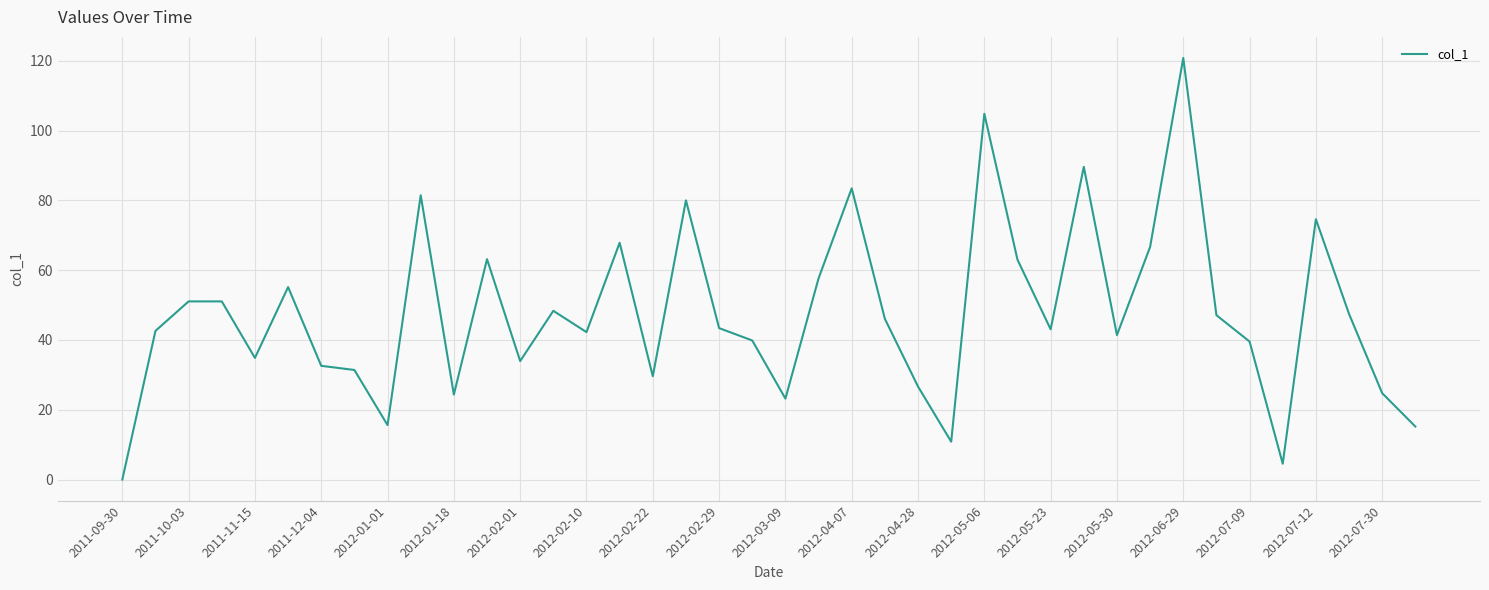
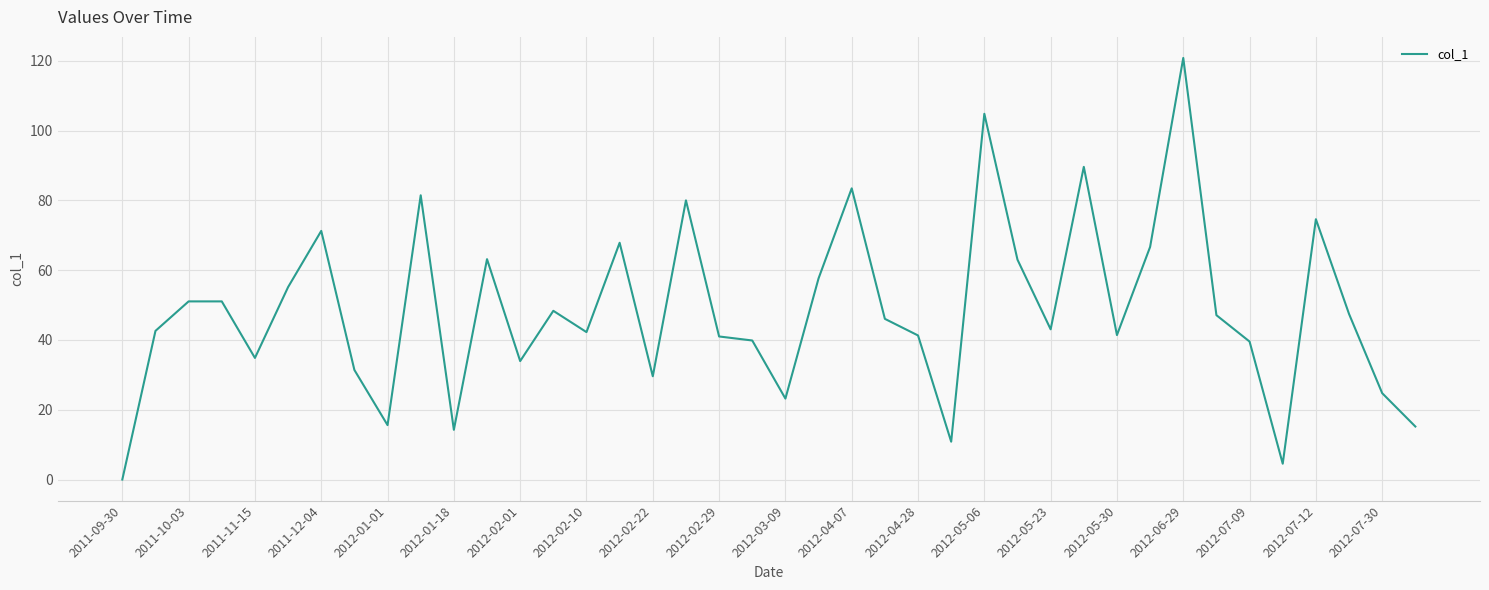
  {
    "2011-09-30": 0,
    "2011-10-03": 51,
    "2011-11-15": 35,
-   "2011-12-04": 33,
+   "2011-12-04": 71,
    "2012-01-01": 16,
-   "2012-01-18": 24,
+   "2012-01-18": 14,
    "2012-02-01": 34,
    "2012-02-10": 42,
    "2012-02-22": 30,
-   "2012-02-29": 43,
+   "2012-02-29": 41,
    "2012-03-09": 23,
    "2012-04-07": 83,
-   "2012-04-28": 27,
+   "2012-04-28": 41,
    "2012-05-06": 105,
    "2012-05-23": 43,
    "2012-05-30": 41,
    "2012-06-29": 121,
    "2012-07-09": 40,
    "2012-07-12": 75,
    "2012-07-30": 25
  }
